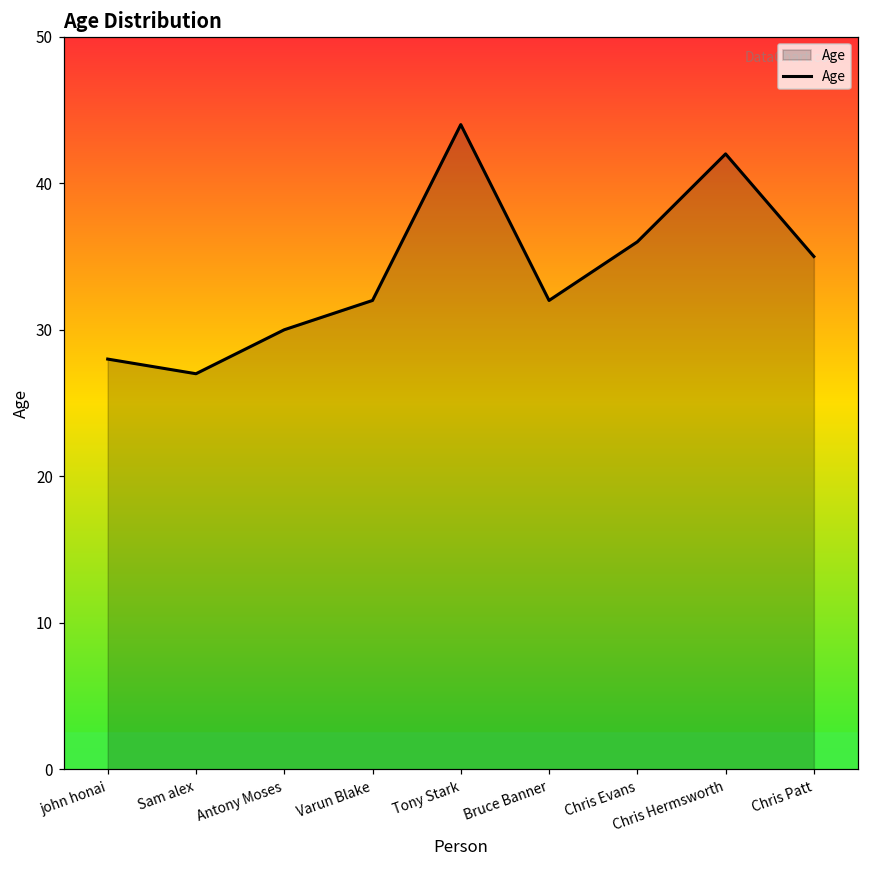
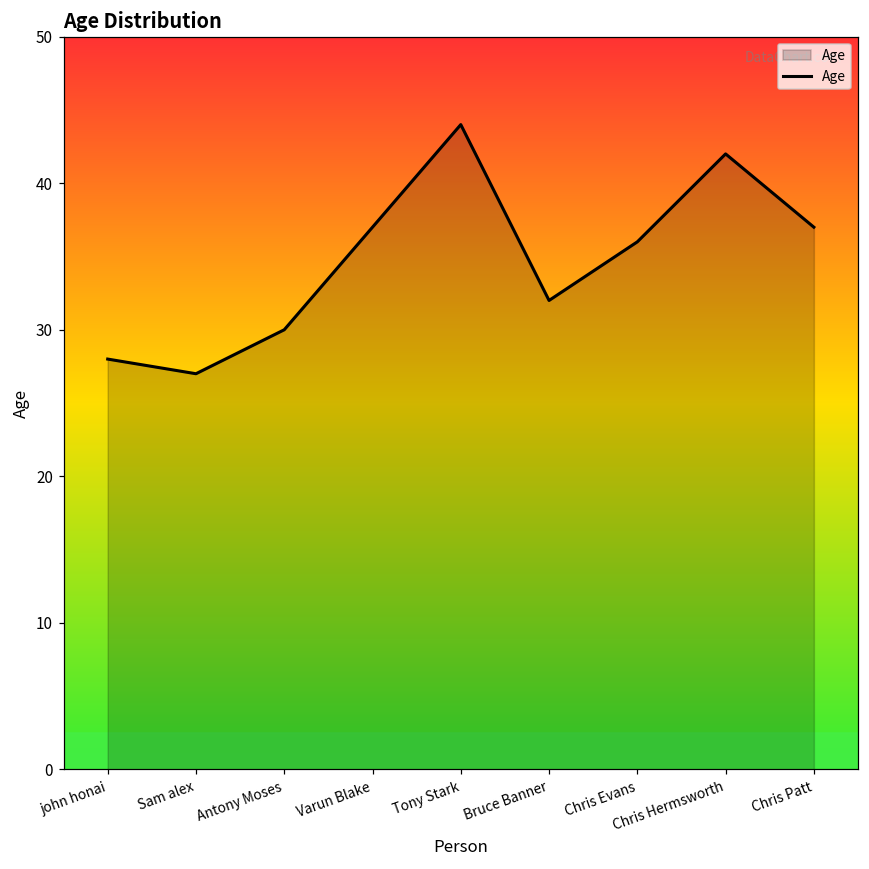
  {
    "john honai": 28,
    "Sam alex": 27,
    "Antony Moses": 30,
-   "Varun Blake": 32,
+   "Varun Blake": 37,
    "Tony Stark": 44,
    "Bruce Banner": 32,
    "Chris Evans": 36,
    "Chris Hermsworth": 42,
-   "Chris Patt": 35
+   "Chris Patt": 37
  }
